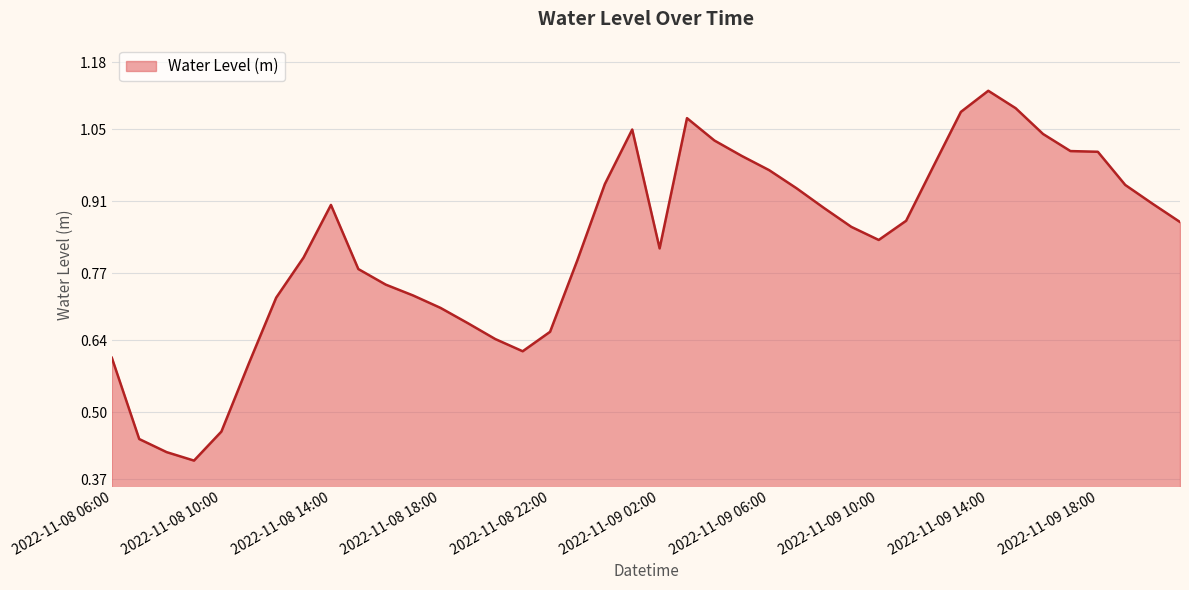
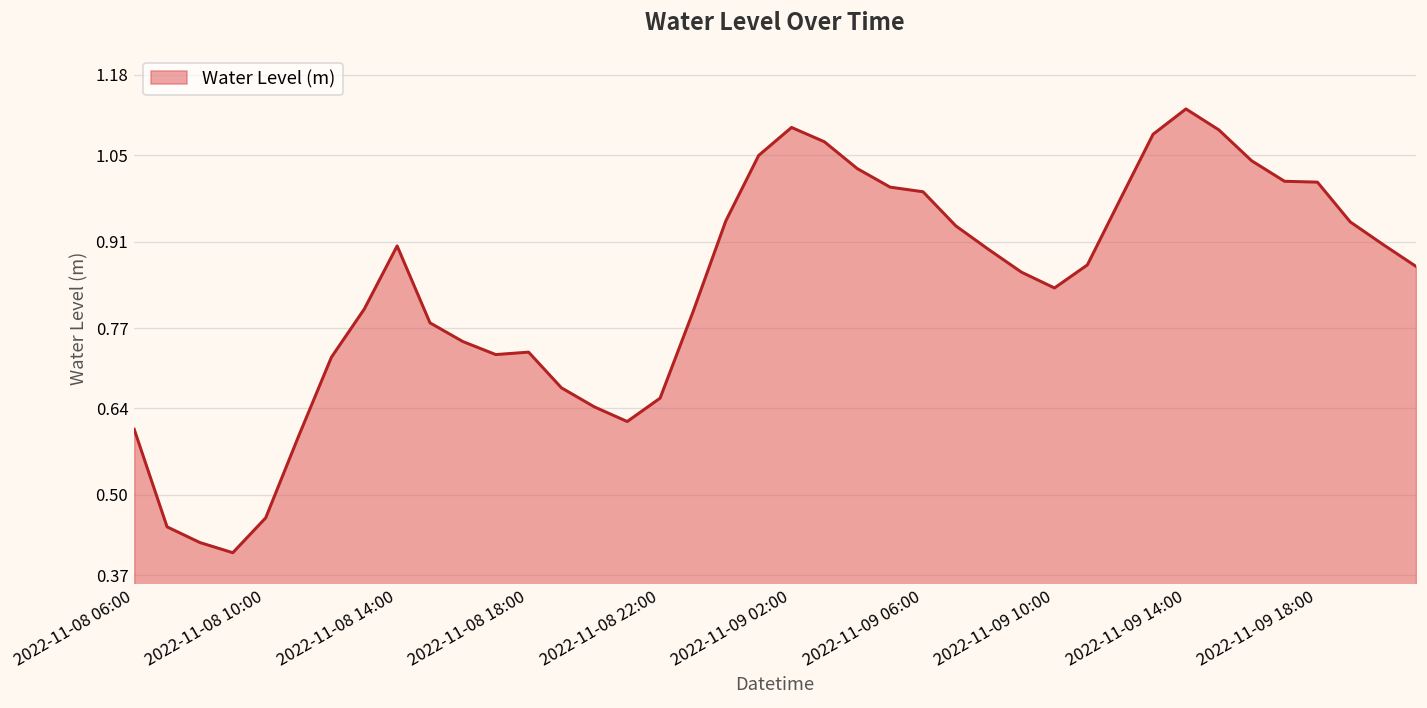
  {
    "2022-11-08 06:00": 0.61,
    "2022-11-08 10:00": 0.46,
    "2022-11-08 14:00": 0.90,
-   "2022-11-08 18:00": 0.70,
+   "2022-11-08 18:00": 0.73,
    "2022-11-08 22:00": 0.66,
-   "2022-11-09 02:00": 0.82,
-   "2022-11-09 06:00": 0.97,
+   "2022-11-09 02:00": 1.09,
+   "2022-11-09 06:00": 0.99,
    "2022-11-09 10:00": 0.84,
    "2022-11-09 14:00": 1.12,
    "2022-11-09 18:00": 1.01
  }
